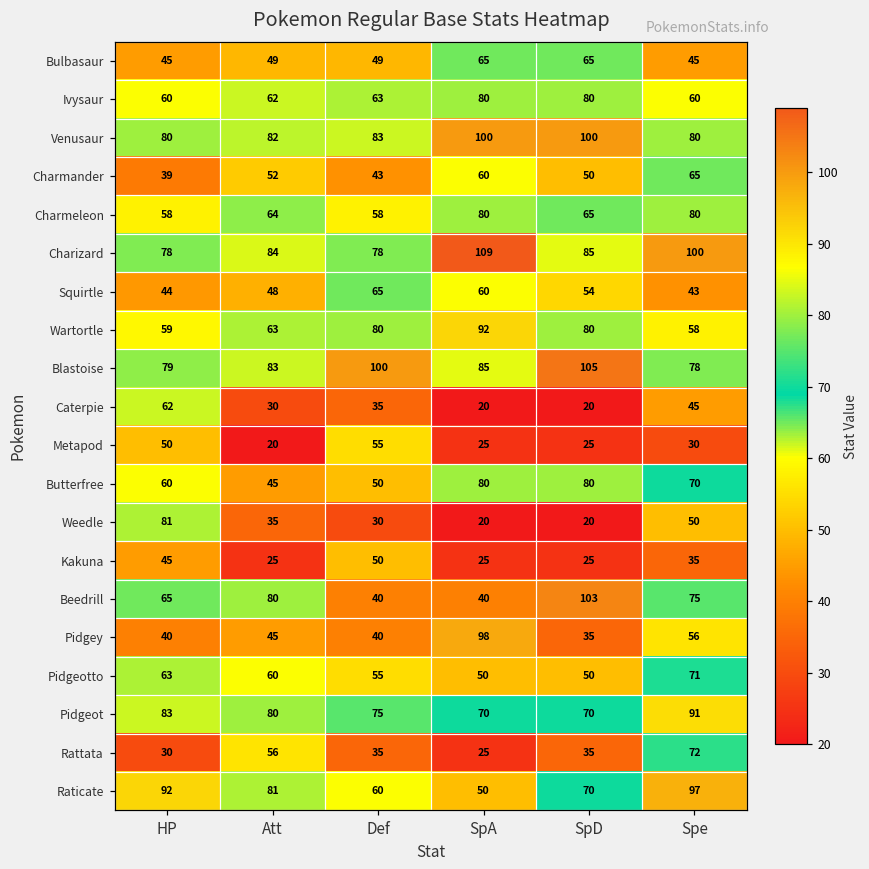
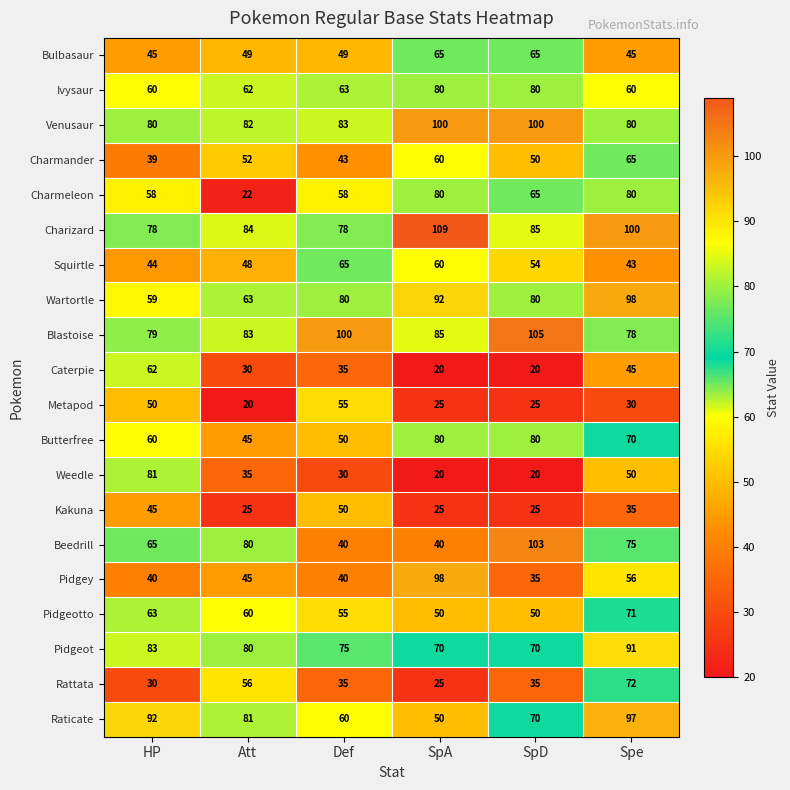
  {
    "Bulbasaur": {
      "HP": 45,
      "Att": 49,
      "Def": 49,
      "SpA": 65,
      "SpD": 65,
      "Spe": 45
    },
    "Ivysaur": {
      "HP": 60,
      "Att": 62,
      "Def": 63,
      "SpA": 80,
      "SpD": 80,
      "Spe": 60
    },
    "Venusaur": {
      "HP": 80,
      "Att": 82,
      "Def": 83,
      "SpA": 100,
      "SpD": 100,
      "Spe": 80
    },
    "Charmander": {
      "HP": 39,
      "Att": 52,
      "Def": 43,
      "SpA": 60,
      "SpD": 50,
      "Spe": 65
    },
    "Charmeleon": {
      "HP": 58,
-     "Att": 64,
+     "Att": 22,
      "Def": 58,
      "SpA": 80,
      "SpD": 65,
      "Spe": 80
    },
    "Charizard": {
      "HP": 78,
      "Att": 84,
      "Def": 78,
      "SpA": 109,
      "SpD": 85,
      "Spe": 100
    },
    "Squirtle": {
      "HP": 44,
      "Att": 48,
      "Def": 65,
      "SpA": 60,
      "SpD": 54,
      "Spe": 43
    },
    "Wartortle": {
      "HP": 59,
      "Att": 63,
      "Def": 80,
      "SpA": 92,
      "SpD": 80,
-     "Spe": 58
+     "Spe": 98
    },
    "Blastoise": {
      "HP": 79,
      "Att": 83,
      "Def": 100,
      "SpA": 85,
      "SpD": 105,
      "Spe": 78
    },
    "Caterpie": {
      "HP": 62,
      "Att": 30,
      "Def": 35,
      "SpA": 20,
      "SpD": 20,
      "Spe": 45
    },
    "Metapod": {
      "HP": 50,
      "Att": 20,
      "Def": 55,
      "SpA": 25,
      "SpD": 25,
      "Spe": 30
    },
    "Butterfree": {
      "HP": 60,
      "Att": 45,
      "Def": 50,
      "SpA": 80,
      "SpD": 80,
      "Spe": 70
    },
    "Weedle": {
      "HP": 81,
      "Att": 35,
      "Def": 30,
      "SpA": 20,
      "SpD": 20,
      "Spe": 50
    },
    "Kakuna": {
      "HP": 45,
      "Att": 25,
      "Def": 50,
      "SpA": 25,
      "SpD": 25,
      "Spe": 35
    },
    "Beedrill": {
      "HP": 65,
      "Att": 80,
      "Def": 40,
      "SpA": 40,
      "SpD": 103,
      "Spe": 75
    },
    "Pidgey": {
      "HP": 40,
      "Att": 45,
      "Def": 40,
      "SpA": 98,
      "SpD": 35,
      "Spe": 56
    },
    "Pidgeotto": {
      "HP": 63,
      "Att": 60,
      "Def": 55,
      "SpA": 50,
      "SpD": 50,
      "Spe": 71
    },
    "Pidgeot": {
      "HP": 83,
      "Att": 80,
      "Def": 75,
      "SpA": 70,
      "SpD": 70,
      "Spe": 91
    },
    "Rattata": {
      "HP": 30,
      "Att": 56,
      "Def": 35,
      "SpA": 25,
      "SpD": 35,
      "Spe": 72
    },
    "Raticate": {
      "HP": 92,
      "Att": 81,
      "Def": 60,
      "SpA": 50,
      "SpD": 70,
      "Spe": 97
    }
  }
